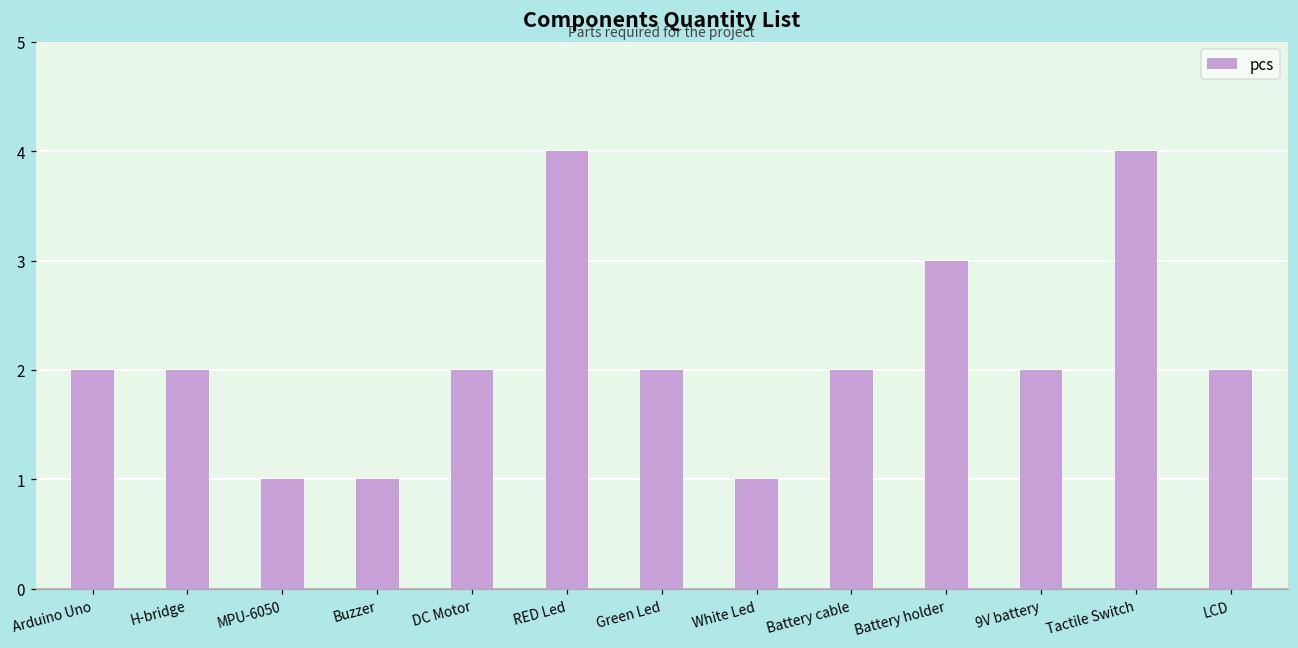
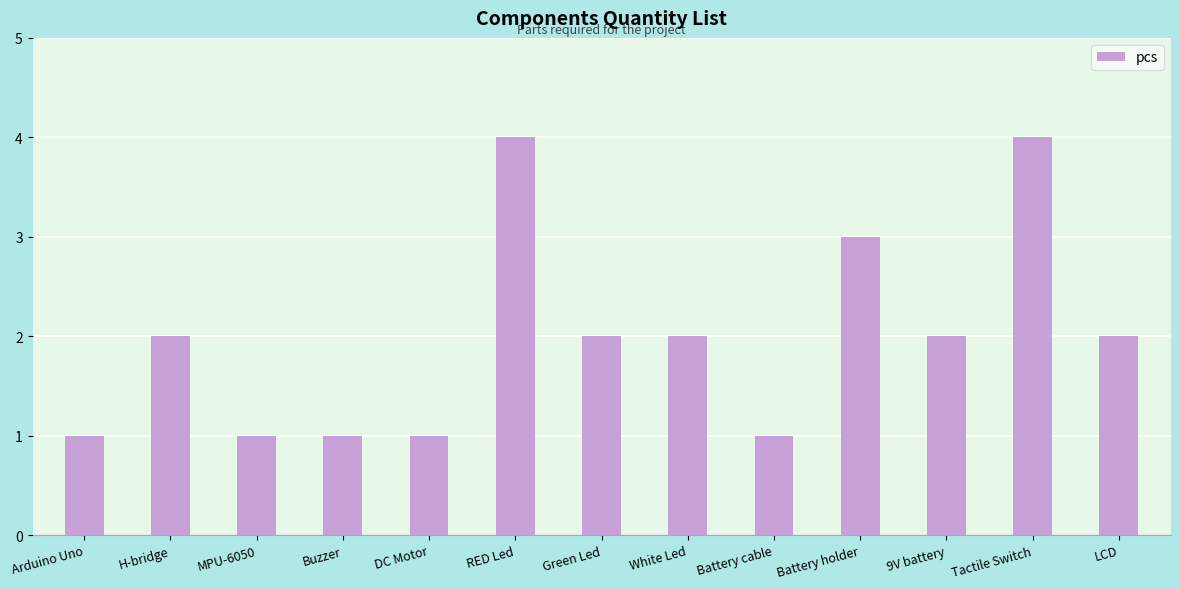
  {
-   "Arduino Uno": 2,
+   "Arduino Uno": 1,
    "H-bridge": 2,
    "MPU-6050": 1,
    "Buzzer": 1,
-   "DC Motor": 2,
+   "DC Motor": 1,
    "RED Led": 4,
    "Green Led": 2,
-   "White Led": 1,
-   "Battery cable": 2,
+   "White Led": 2,
+   "Battery cable": 1,
    "Battery holder": 3,
    "9V battery": 2,
    "Tactile Switch": 4,
    "LCD": 2
  }
